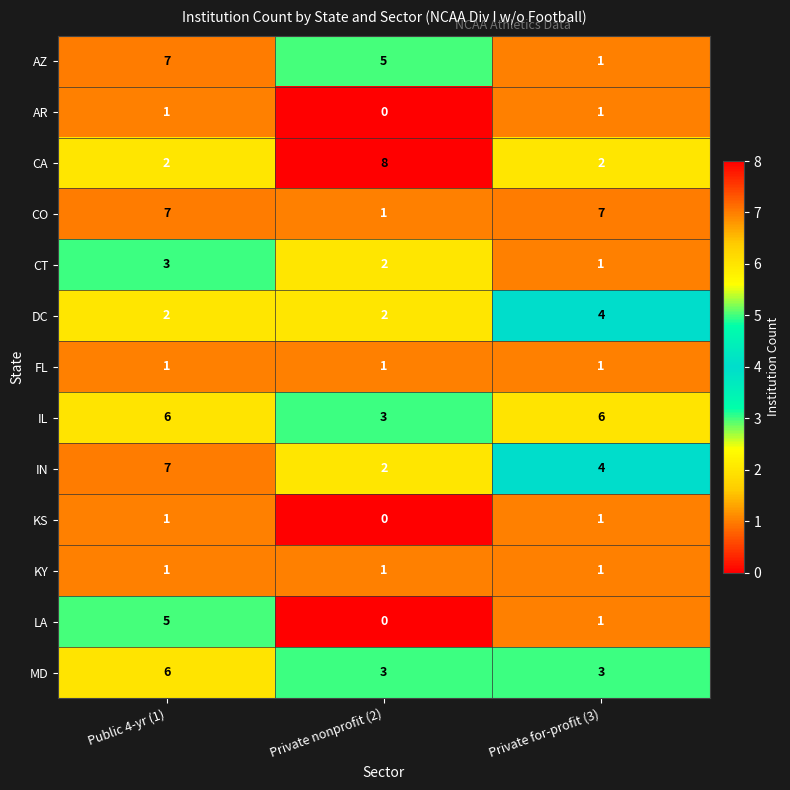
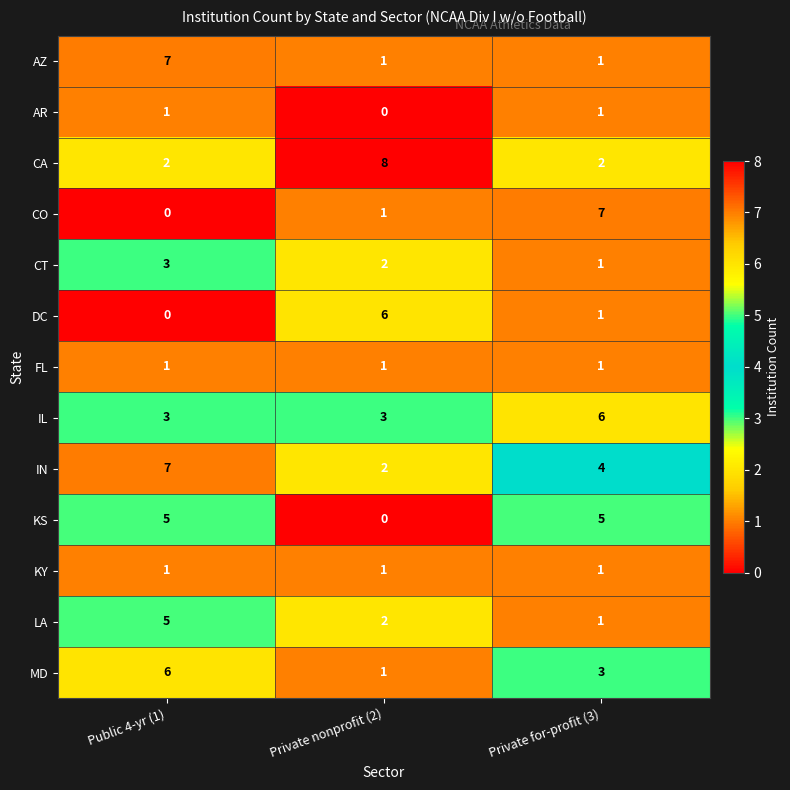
  {
    "AZ": {
      "Public 4-yr (1)": 7,
-     "Private nonprofit (2)": 5,
+     "Private nonprofit (2)": 1,
      "Private for-profit (3)": 1
    },
    "AR": {
      "Public 4-yr (1)": 1,
      "Private nonprofit (2)": 0,
      "Private for-profit (3)": 1
    },
    "CA": {
      "Public 4-yr (1)": 2,
      "Private nonprofit (2)": 8,
      "Private for-profit (3)": 2
    },
    "CO": {
-     "Public 4-yr (1)": 7,
+     "Public 4-yr (1)": 0,
      "Private nonprofit (2)": 1,
      "Private for-profit (3)": 7
    },
    "CT": {
      "Public 4-yr (1)": 3,
      "Private nonprofit (2)": 2,
      "Private for-profit (3)": 1
    },
    "DC": {
-     "Public 4-yr (1)": 2,
-     "Private nonprofit (2)": 2,
-     "Private for-profit (3)": 4
+     "Public 4-yr (1)": 0,
+     "Private nonprofit (2)": 6,
+     "Private for-profit (3)": 1
    },
    "FL": {
      "Public 4-yr (1)": 1,
      "Private nonprofit (2)": 1,
      "Private for-profit (3)": 1
    },
    "IL": {
-     "Public 4-yr (1)": 6,
+     "Public 4-yr (1)": 3,
      "Private nonprofit (2)": 3,
      "Private for-profit (3)": 6
    },
    "IN": {
      "Public 4-yr (1)": 7,
      "Private nonprofit (2)": 2,
      "Private for-profit (3)": 4
    },
    "KS": {
-     "Public 4-yr (1)": 1,
+     "Public 4-yr (1)": 5,
      "Private nonprofit (2)": 0,
-     "Private for-profit (3)": 1
+     "Private for-profit (3)": 5
    },
    "KY": {
      "Public 4-yr (1)": 1,
      "Private nonprofit (2)": 1,
      "Private for-profit (3)": 1
    },
    "LA": {
      "Public 4-yr (1)": 5,
-     "Private nonprofit (2)": 0,
+     "Private nonprofit (2)": 2,
      "Private for-profit (3)": 1
    },
    "MD": {
      "Public 4-yr (1)": 6,
-     "Private nonprofit (2)": 3,
+     "Private nonprofit (2)": 1,
      "Private for-profit (3)": 3
    }
  }
